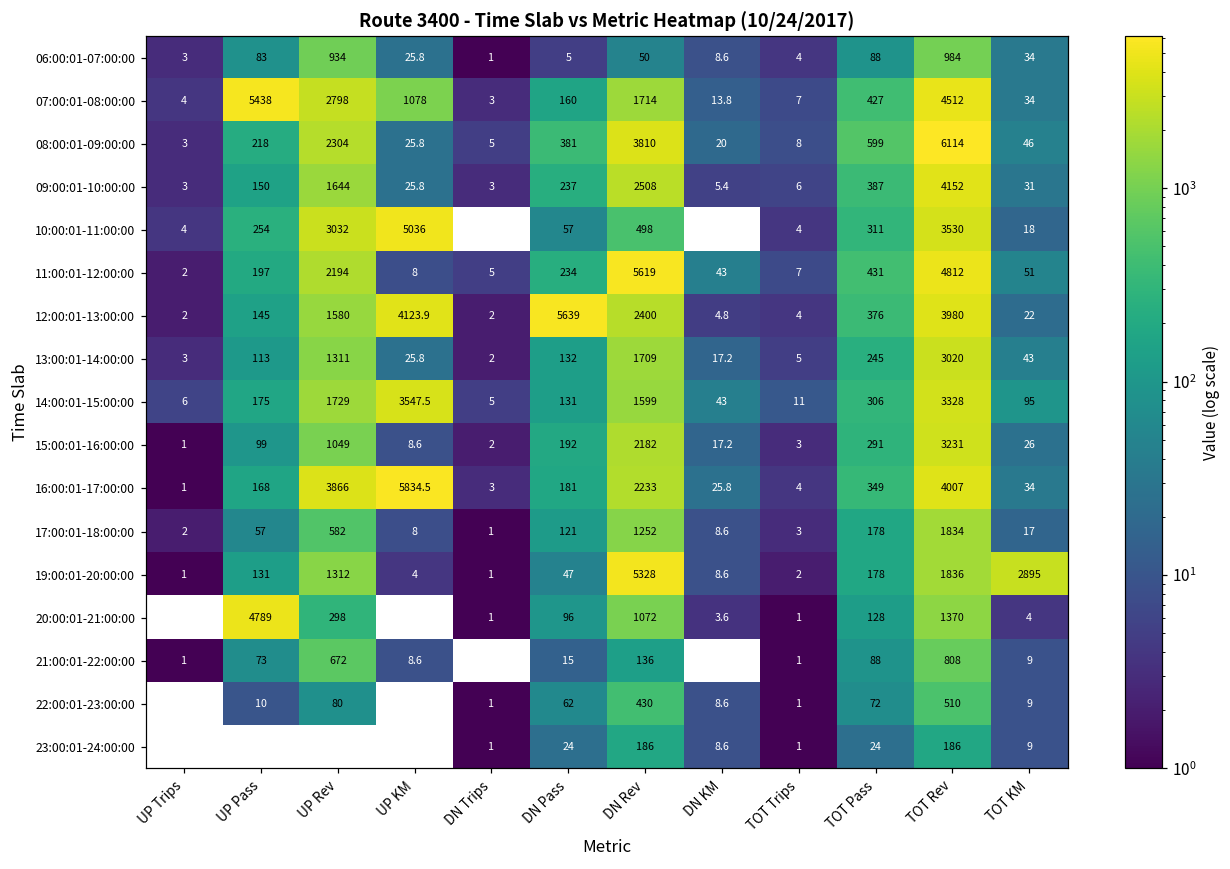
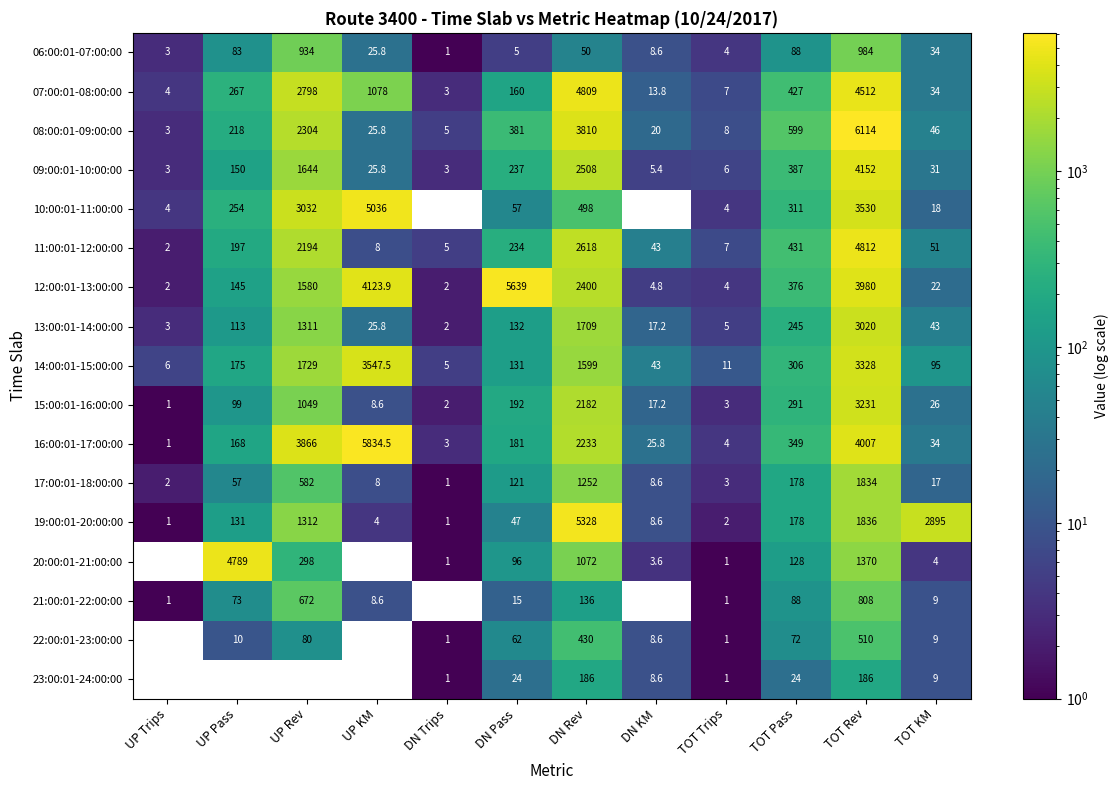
  {
    "06:00:01-07:00:00": {
      "UP Trips": 3,
      "UP Pass": 83,
      "UP Rev": 934,
      "UP KM": 25.8,
      "DN Trips": 1,
      "DN Pass": 5,
      "DN Rev": 50,
      "DN KM": 8.6,
      "TOT Trips": 4,
      "TOT Pass": 88,
      "TOT Rev": 984,
      "TOT KM": 34
    },
    "07:00:01-08:00:00": {
      "UP Trips": 4,
-     "UP Pass": 5438,
+     "UP Pass": 267,
      "UP Rev": 2798,
      "UP KM": 1078,
      "DN Trips": 3,
      "DN Pass": 160,
-     "DN Rev": 1714,
+     "DN Rev": 4809,
      "DN KM": 13.8,
      "TOT Trips": 7,
      "TOT Pass": 427,
      "TOT Rev": 4512,
      "TOT KM": 34
    },
    "08:00:01-09:00:00": {
      "UP Trips": 3,
      "UP Pass": 218,
      "UP Rev": 2304,
      "UP KM": 25.8,
      "DN Trips": 5,
      "DN Pass": 381,
      "DN Rev": 3810,
      "DN KM": 20,
      "TOT Trips": 8,
      "TOT Pass": 599,
      "TOT Rev": 6114,
      "TOT KM": 46
    },
    "09:00:01-10:00:00": {
      "UP Trips": 3,
      "UP Pass": 150,
      "UP Rev": 1644,
      "UP KM": 25.8,
      "DN Trips": 3,
      "DN Pass": 237,
      "DN Rev": 2508,
      "DN KM": 5.4,
      "TOT Trips": 6,
      "TOT Pass": 387,
      "TOT Rev": 4152,
      "TOT KM": 31
    },
    "10:00:01-11:00:00": {
      "UP Trips": 4,
      "UP Pass": 254,
      "UP Rev": 3032,
      "UP KM": 5036,
      "DN Pass": 57,
      "DN Rev": 498,
      "TOT Trips": 4,
      "TOT Pass": 311,
      "TOT Rev": 3530,
      "TOT KM": 18
    },
    "11:00:01-12:00:00": {
      "UP Trips": 2,
      "UP Pass": 197,
      "UP Rev": 2194,
      "UP KM": 8,
      "DN Trips": 5,
      "DN Pass": 234,
-     "DN Rev": 5619,
+     "DN Rev": 2618,
      "DN KM": 43,
      "TOT Trips": 7,
      "TOT Pass": 431,
      "TOT Rev": 4812,
      "TOT KM": 51
    },
    "12:00:01-13:00:00": {
      "UP Trips": 2,
      "UP Pass": 145,
      "UP Rev": 1580,
      "UP KM": 4123.9,
      "DN Trips": 2,
      "DN Pass": 5639,
      "DN Rev": 2400,
      "DN KM": 4.8,
      "TOT Trips": 4,
      "TOT Pass": 376,
      "TOT Rev": 3980,
      "TOT KM": 22
    },
    "13:00:01-14:00:00": {
      "UP Trips": 3,
      "UP Pass": 113,
      "UP Rev": 1311,
      "UP KM": 25.8,
      "DN Trips": 2,
      "DN Pass": 132,
      "DN Rev": 1709,
      "DN KM": 17.2,
      "TOT Trips": 5,
      "TOT Pass": 245,
      "TOT Rev": 3020,
      "TOT KM": 43
    },
    "14:00:01-15:00:00": {
      "UP Trips": 6,
      "UP Pass": 175,
      "UP Rev": 1729,
      "UP KM": 3547.5,
      "DN Trips": 5,
      "DN Pass": 131,
      "DN Rev": 1599,
      "DN KM": 43,
      "TOT Trips": 11,
      "TOT Pass": 306,
      "TOT Rev": 3328,
      "TOT KM": 95
    },
    "15:00:01-16:00:00": {
      "UP Trips": 1,
      "UP Pass": 99,
      "UP Rev": 1049,
      "UP KM": 8.6,
      "DN Trips": 2,
      "DN Pass": 192,
      "DN Rev": 2182,
      "DN KM": 17.2,
      "TOT Trips": 3,
      "TOT Pass": 291,
      "TOT Rev": 3231,
      "TOT KM": 26
    },
    "16:00:01-17:00:00": {
      "UP Trips": 1,
      "UP Pass": 168,
      "UP Rev": 3866,
      "UP KM": 5834.5,
      "DN Trips": 3,
      "DN Pass": 181,
      "DN Rev": 2233,
      "DN KM": 25.8,
      "TOT Trips": 4,
      "TOT Pass": 349,
      "TOT Rev": 4007,
      "TOT KM": 34
    },
    "17:00:01-18:00:00": {
      "UP Trips": 2,
      "UP Pass": 57,
      "UP Rev": 582,
      "UP KM": 8,
      "DN Trips": 1,
      "DN Pass": 121,
      "DN Rev": 1252,
      "DN KM": 8.6,
      "TOT Trips": 3,
      "TOT Pass": 178,
      "TOT Rev": 1834,
      "TOT KM": 17
    },
    "19:00:01-20:00:00": {
      "UP Trips": 1,
      "UP Pass": 131,
      "UP Rev": 1312,
      "UP KM": 4,
      "DN Trips": 1,
      "DN Pass": 47,
      "DN Rev": 5328,
      "DN KM": 8.6,
      "TOT Trips": 2,
      "TOT Pass": 178,
      "TOT Rev": 1836,
      "TOT KM": 2895
    },
    "20:00:01-21:00:00": {
      "UP Pass": 4789,
      "UP Rev": 298,
      "DN Trips": 1,
      "DN Pass": 96,
      "DN Rev": 1072,
      "DN KM": 3.6,
      "TOT Trips": 1,
      "TOT Pass": 128,
      "TOT Rev": 1370,
      "TOT KM": 4
    },
    "21:00:01-22:00:00": {
      "UP Trips": 1,
      "UP Pass": 73,
      "UP Rev": 672,
      "UP KM": 8.6,
      "DN Pass": 15,
      "DN Rev": 136,
      "TOT Trips": 1,
      "TOT Pass": 88,
      "TOT Rev": 808,
      "TOT KM": 9
    },
    "22:00:01-23:00:00": {
      "UP Pass": 10,
      "UP Rev": 80,
      "DN Trips": 1,
      "DN Pass": 62,
      "DN Rev": 430,
      "DN KM": 8.6,
      "TOT Trips": 1,
      "TOT Pass": 72,
      "TOT Rev": 510,
      "TOT KM": 9
    },
    "23:00:01-24:00:00": {
      "DN Trips": 1,
      "DN Pass": 24,
      "DN Rev": 186,
      "DN KM": 8.6,
      "TOT Trips": 1,
      "TOT Pass": 24,
      "TOT Rev": 186,
      "TOT KM": 9
    }
  }
